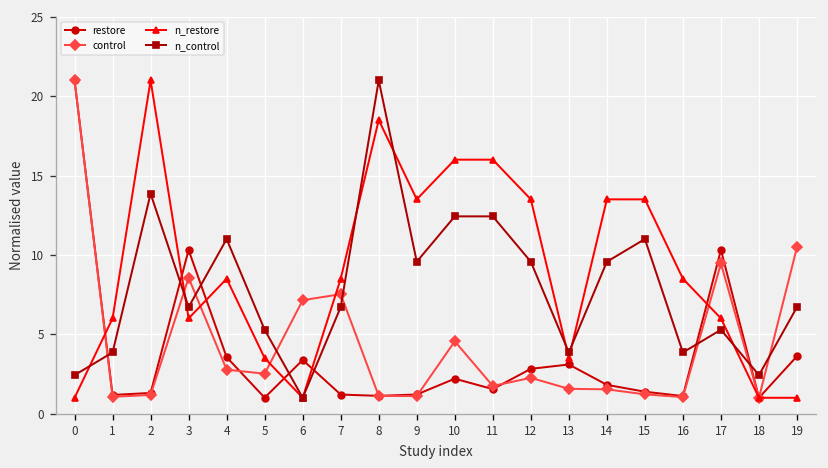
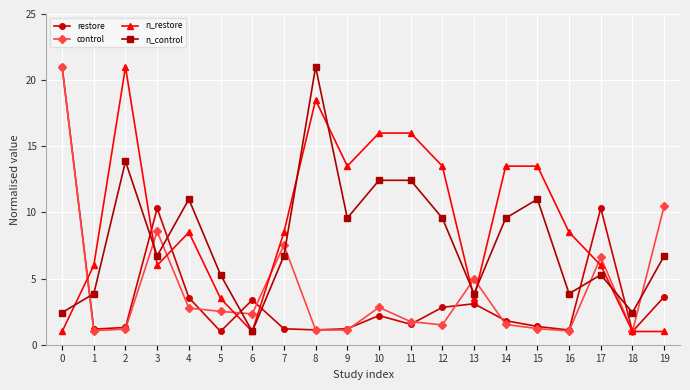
  {
    "control": {
      "3": 8.6,
      "4": 2.8,
      "5": 2.5,
-     "6": 7.1,
+     "6": 2.3,
      "7": 7.5,
-     "10": 4.6,
+     "10": 2.8,
      "11": 1.7,
-     "12": 2.3,
-     "13": 1.6,
+     "12": 1.5,
+     "13": 5.0,
      "14": 1.5,
-     "17": 9.5,
+     "17": 6.6,
      "19": 10.5
    }
  }
